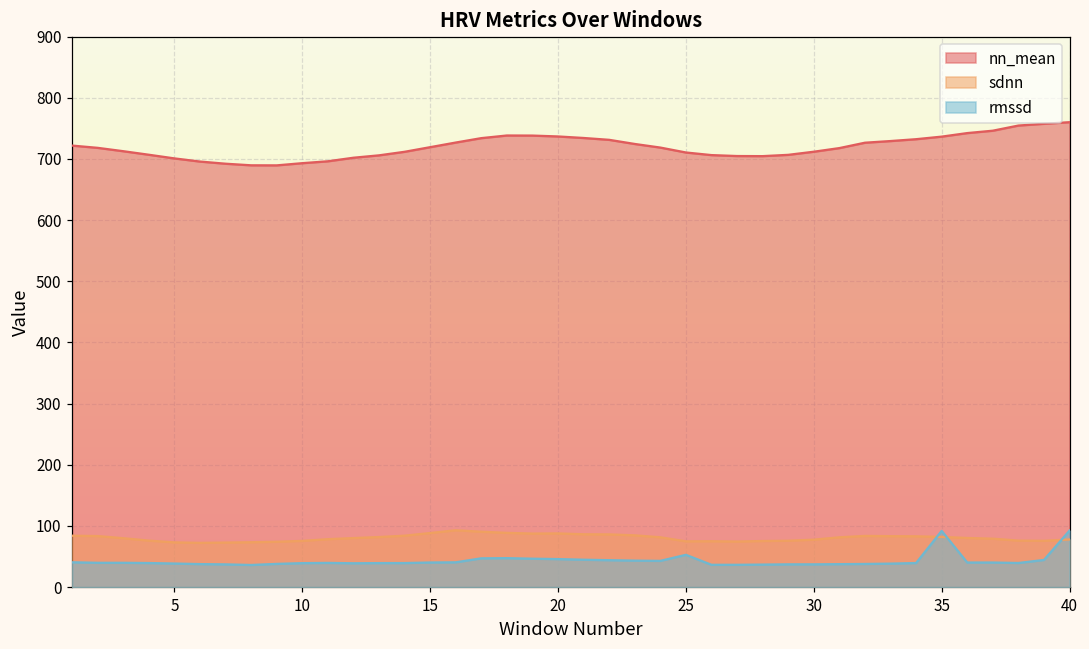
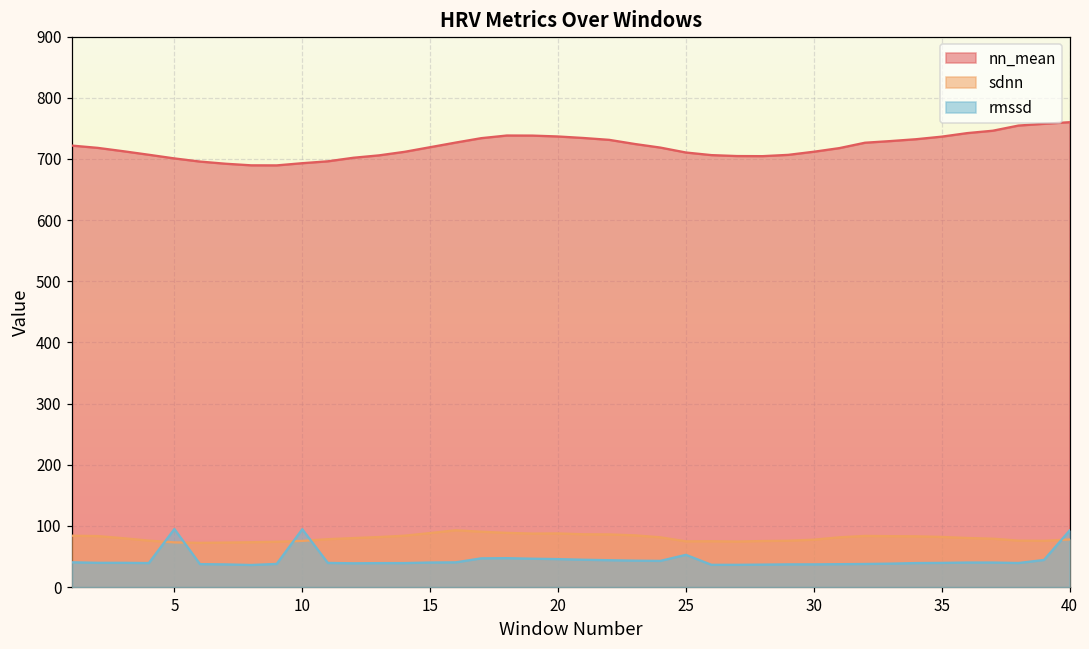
  {
    "rmssd": {
-     "5": 40,
-     "10": 40,
+     "5": 90,
+     "10": 90,
      "15": 40,
      "20": 50,
      "25": 50,
      "30": 40,
-     "35": 90,
+     "35": 40,
      "40": 90
    }
  }
